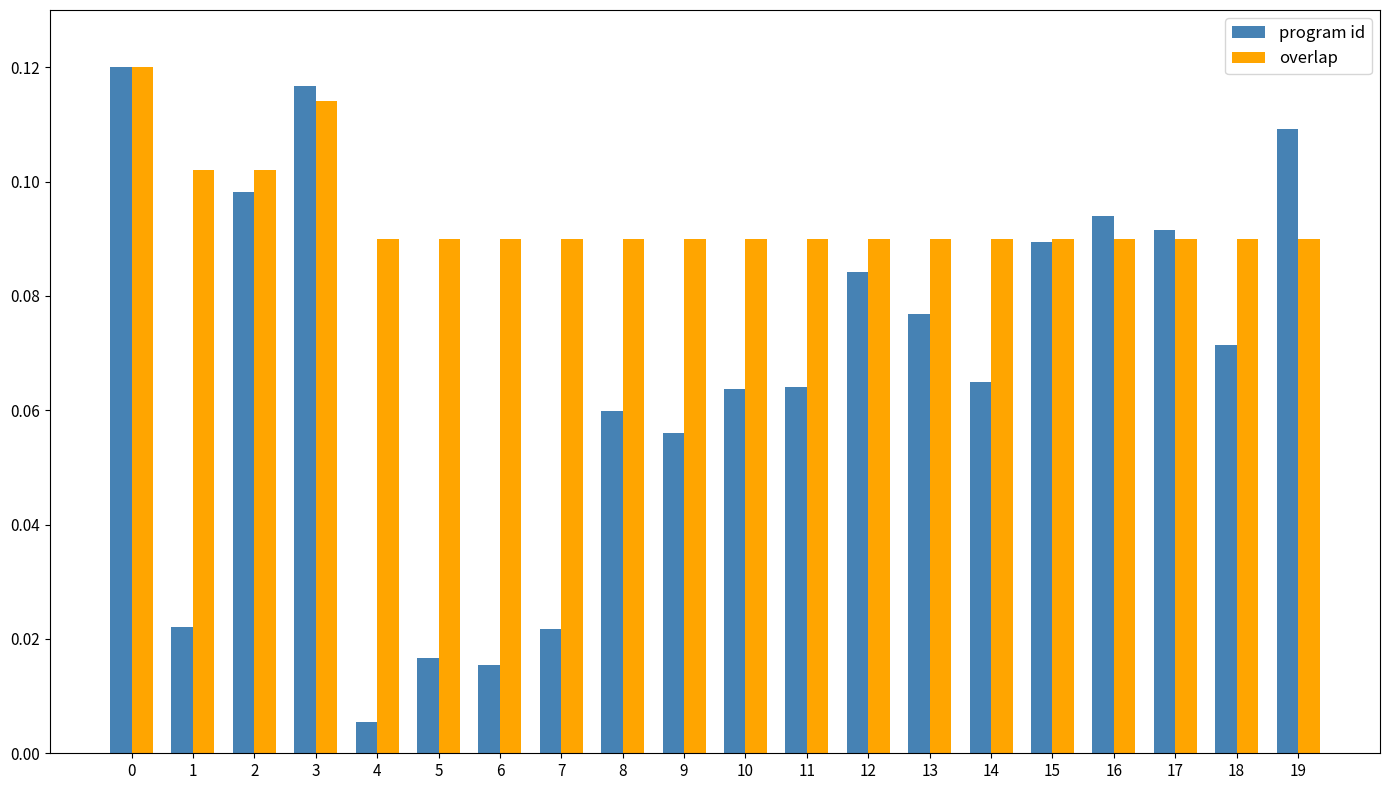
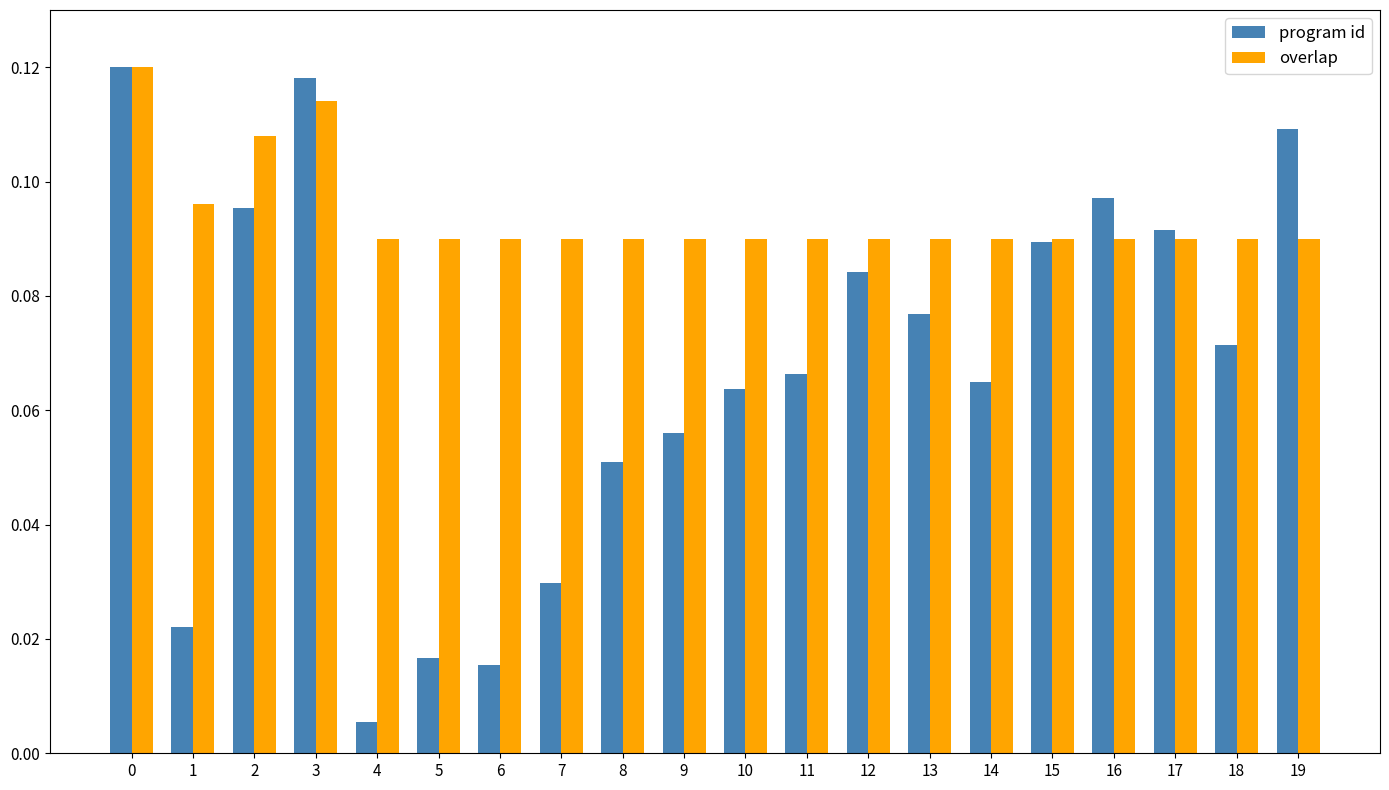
  {
    "program id": {
      "0": 0.120,
      "1": 0.022,
-     "2": 0.098,
-     "3": 0.117,
+     "2": 0.095,
+     "3": 0.118,
      "4": 0.005,
      "5": 0.017,
      "6": 0.016,
-     "7": 0.022,
-     "8": 0.060,
+     "7": 0.030,
+     "8": 0.051,
      "9": 0.056,
      "10": 0.064,
-     "11": 0.064,
+     "11": 0.066,
      "12": 0.084,
      "13": 0.077,
      "14": 0.065,
      "15": 0.089,
-     "16": 0.094,
+     "16": 0.097,
      "17": 0.091,
      "18": 0.071,
      "19": 0.109
    },
    "overlap": {
      "0": 0.120,
-     "1": 0.102,
-     "2": 0.102,
+     "1": 0.096,
+     "2": 0.108,
      "3": 0.114,
      "4": 0.090,
      "5": 0.090,
      "6": 0.090,
      "7": 0.090,
      "8": 0.090,
      "9": 0.090,
      "10": 0.090,
      "11": 0.090,
      "12": 0.090,
      "13": 0.090,
      "14": 0.090,
      "15": 0.090,
      "16": 0.090,
      "17": 0.090,
      "18": 0.090,
      "19": 0.090
    }
  }
